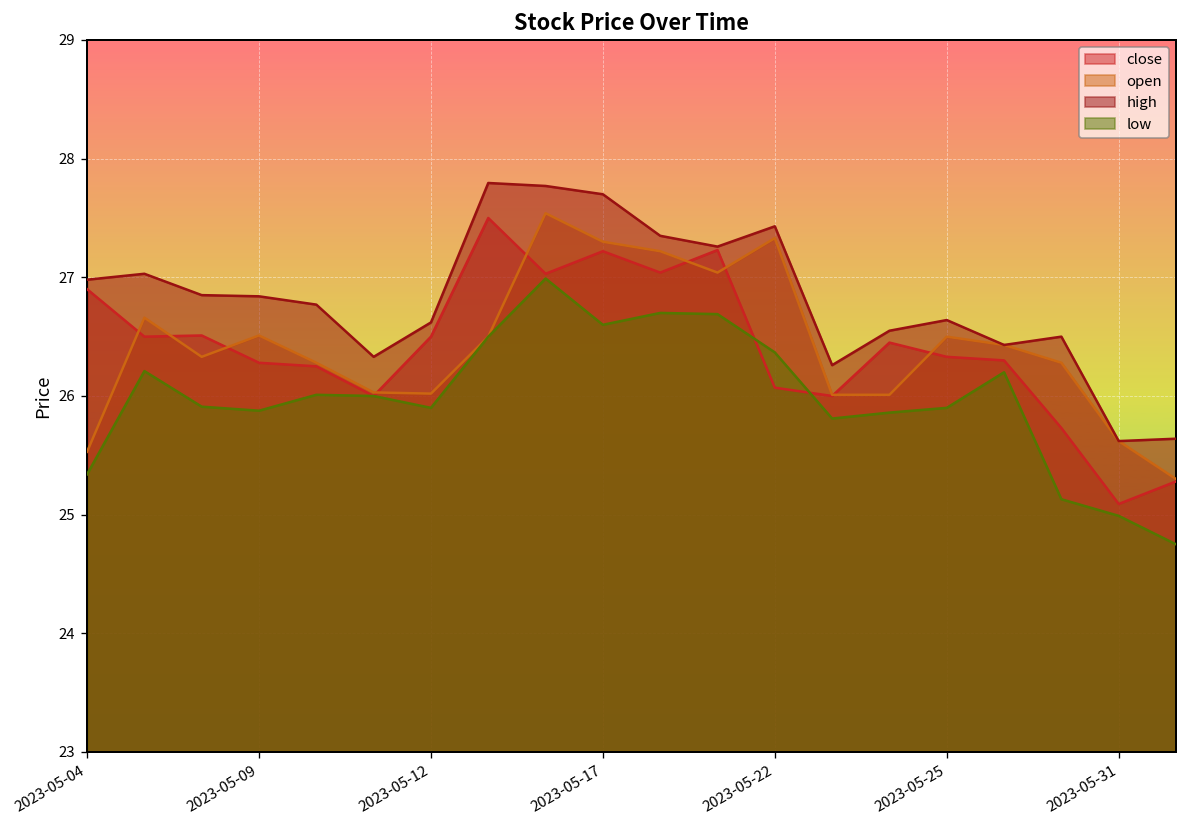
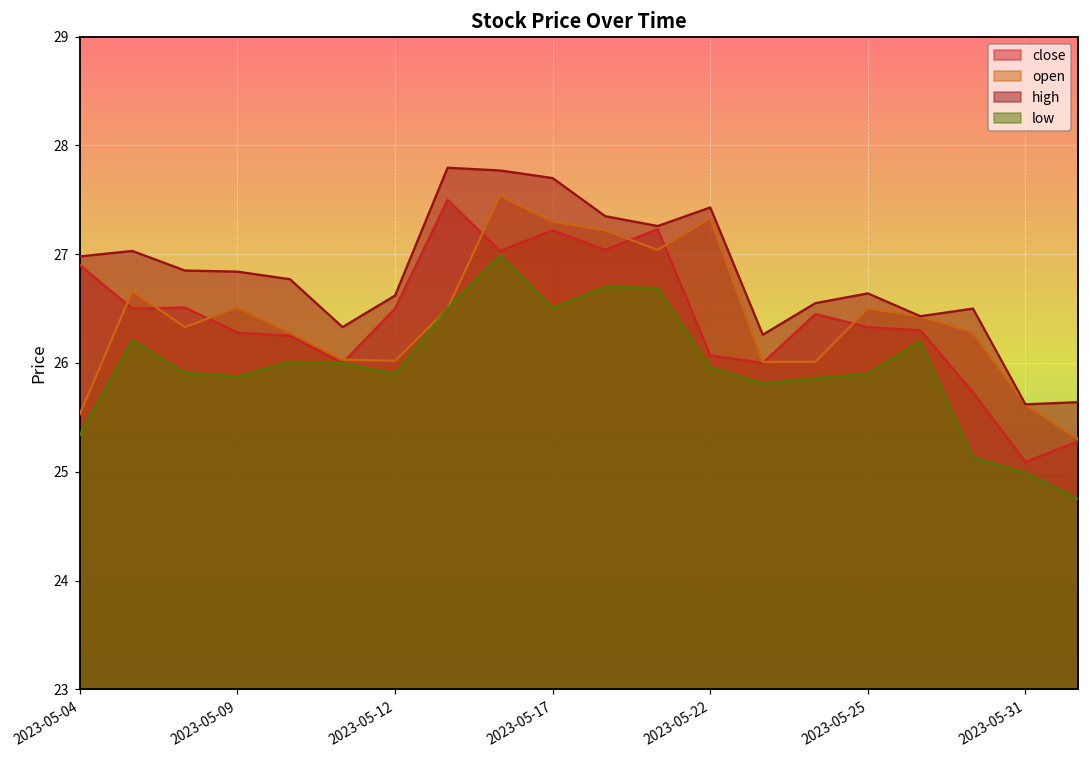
  {
    "low": {
      "2023-05-04": 25.3,
      "2023-05-09": 25.9,
      "2023-05-12": 25.9,
-     "2023-05-17": 26.6,
-     "2023-05-22": 26.4,
+     "2023-05-17": 26.5,
+     "2023-05-22": 26.0,
      "2023-05-25": 25.9,
      "2023-05-31": 25.0
    }
  }
